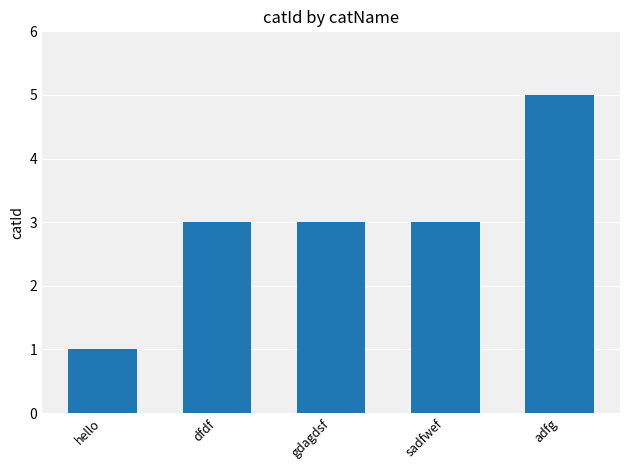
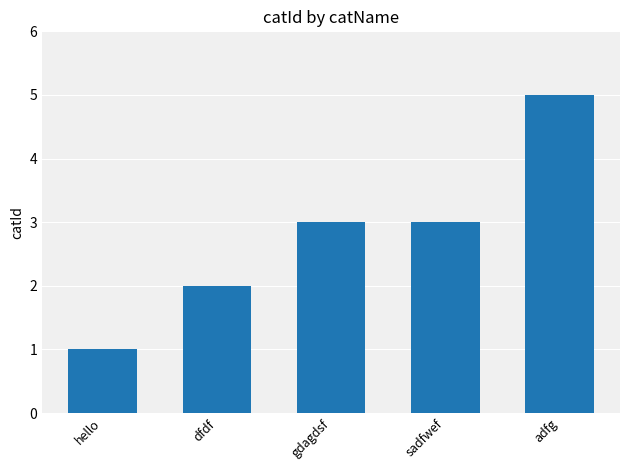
  {
    "hello": 1,
-   "dfdf": 3,
+   "dfdf": 2,
    "gdagdsf": 3,
    "sadfwef": 3,
    "adfg": 5
  }
